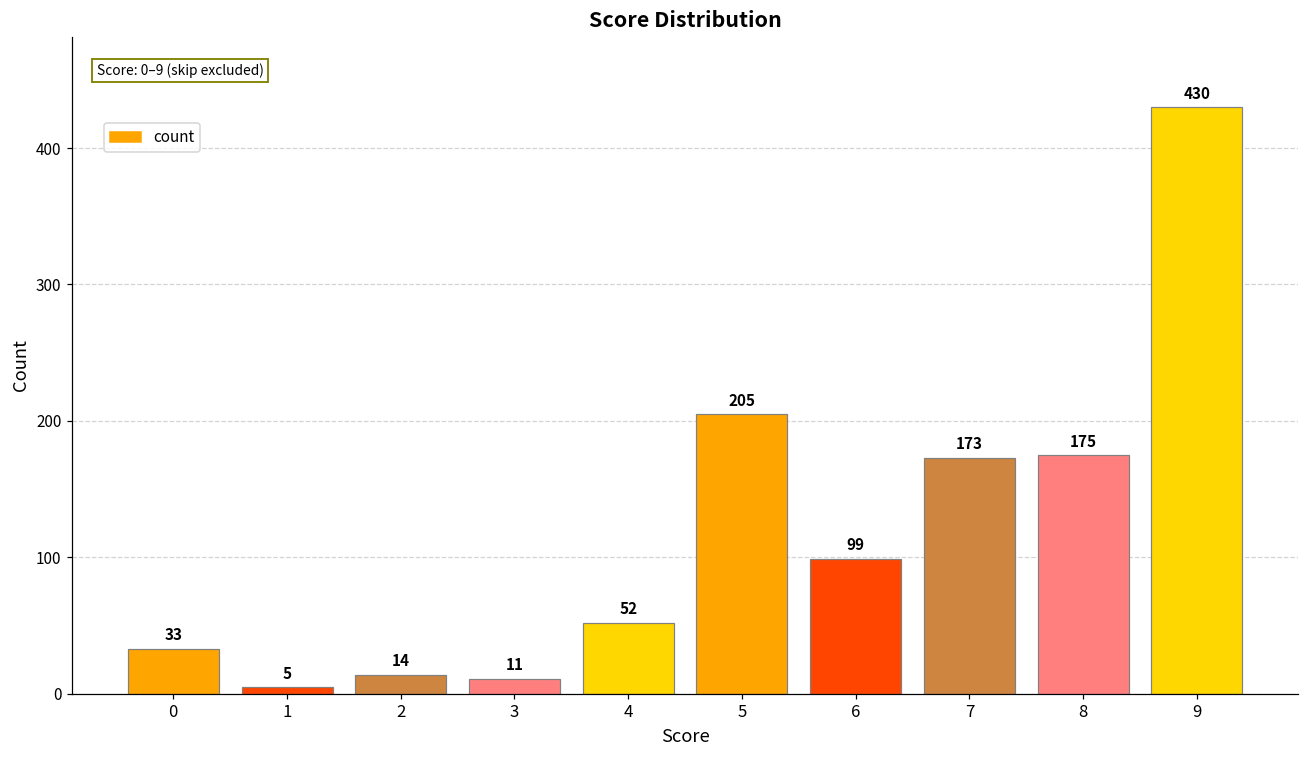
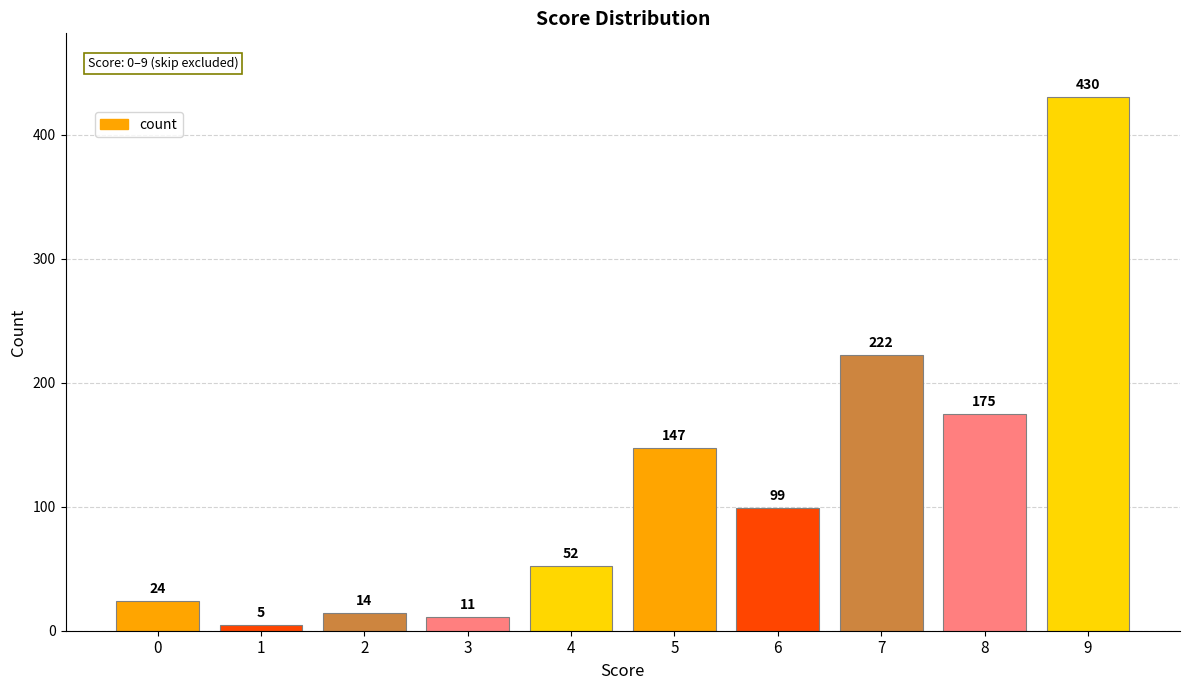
  {
-   "0": 33,
+   "0": 24,
    "1": 5,
    "2": 14,
    "3": 11,
    "4": 52,
-   "5": 205,
+   "5": 147,
    "6": 99,
-   "7": 173,
+   "7": 222,
    "8": 175,
    "9": 430
  }
